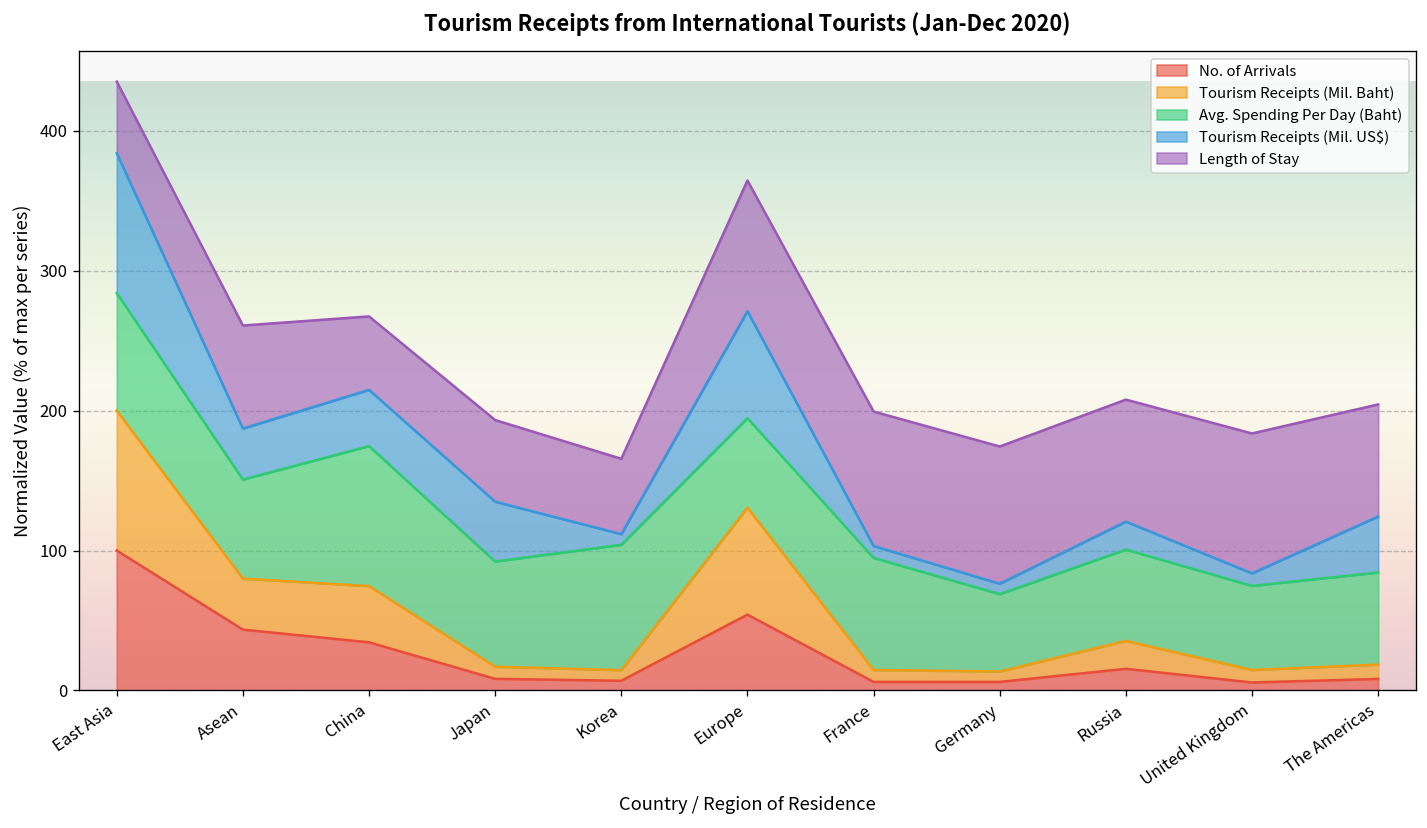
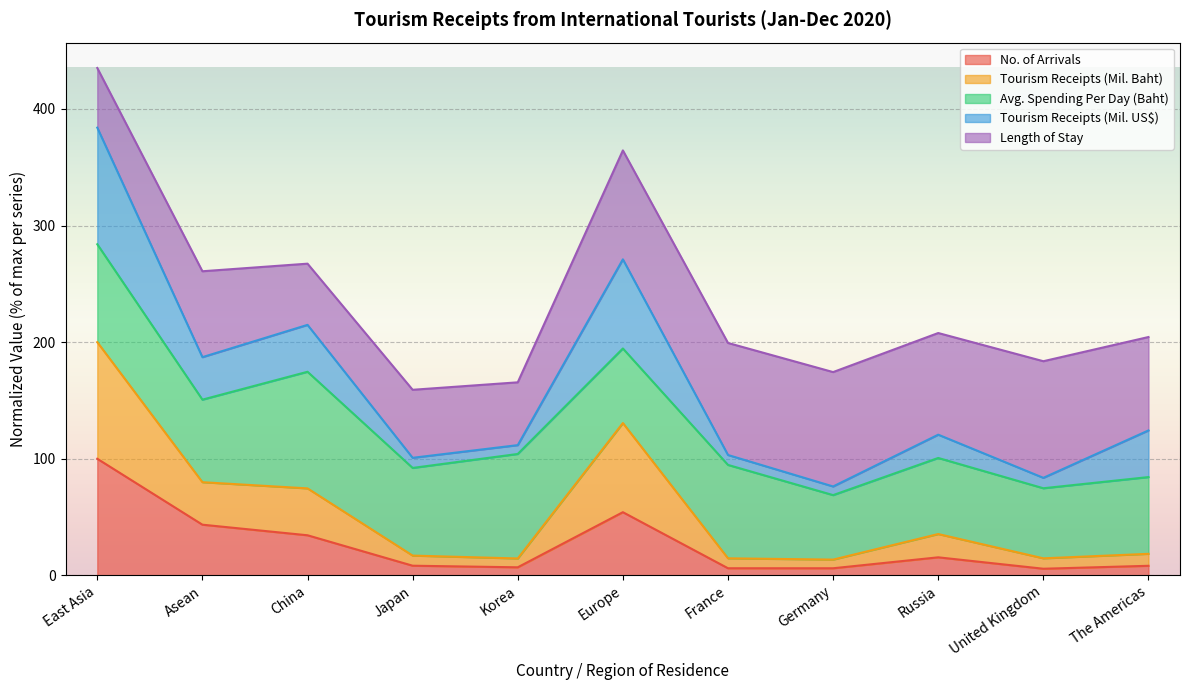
  {
    "No. of Arrivals": {
      "East Asia": 100,
      "Asean": 43,
      "China": 34,
      "Japan": 8,
      "Korea": 7,
      "Europe": 54,
      "France": 6,
      "Germany": 6,
      "Russia": 15,
      "United Kingdom": 6,
      "The Americas": 8
    },
    "Tourism Receipts (Mil. Baht)": {
      "East Asia": 100,
      "Asean": 36,
      "China": 40,
      "Japan": 9,
      "Korea": 8,
      "Europe": 76,
      "France": 9,
      "Germany": 7,
      "Russia": 20,
      "United Kingdom": 9,
      "The Americas": 10
    },
    "Avg. Spending Per Day (Baht)": {
      "East Asia": 84,
      "Asean": 71,
      "China": 100,
      "Japan": 75,
      "Korea": 90,
      "Europe": 64,
      "France": 80,
      "Germany": 55,
      "Russia": 65,
      "United Kingdom": 60,
      "The Americas": 66
    },
    "Tourism Receipts (Mil. US$)": {
      "East Asia": 100,
      "Asean": 36,
      "China": 40,
-     "Japan": 43,
+     "Japan": 9,
      "Korea": 8,
      "Europe": 76,
      "France": 9,
      "Germany": 7,
      "Russia": 20,
      "United Kingdom": 9,
      "The Americas": 40
    },
    "Length of Stay": {
      "East Asia": 51,
      "Asean": 74,
      "China": 52,
      "Japan": 58,
      "Korea": 54,
      "Europe": 93,
      "France": 96,
      "Germany": 98,
      "Russia": 87,
      "United Kingdom": 100,
      "The Americas": 80
    }
  }
